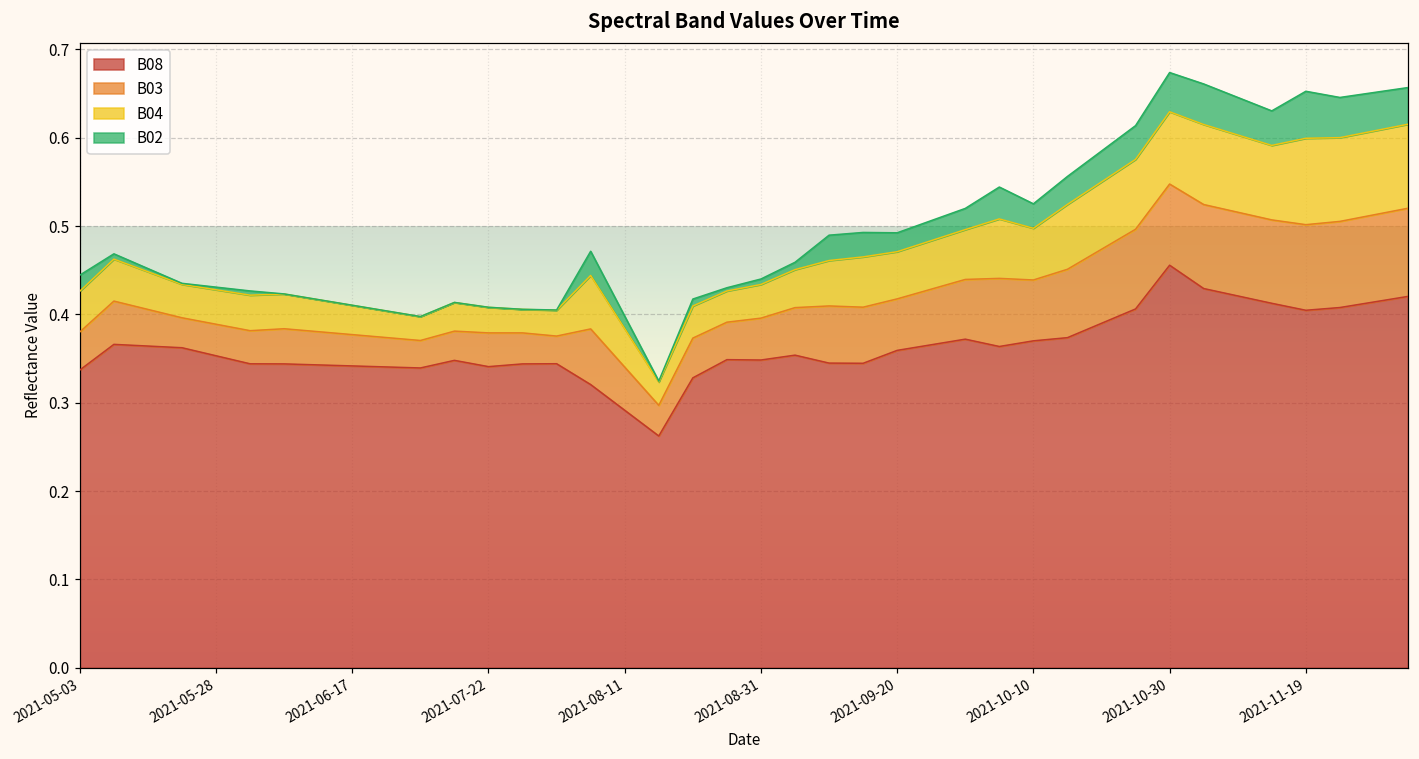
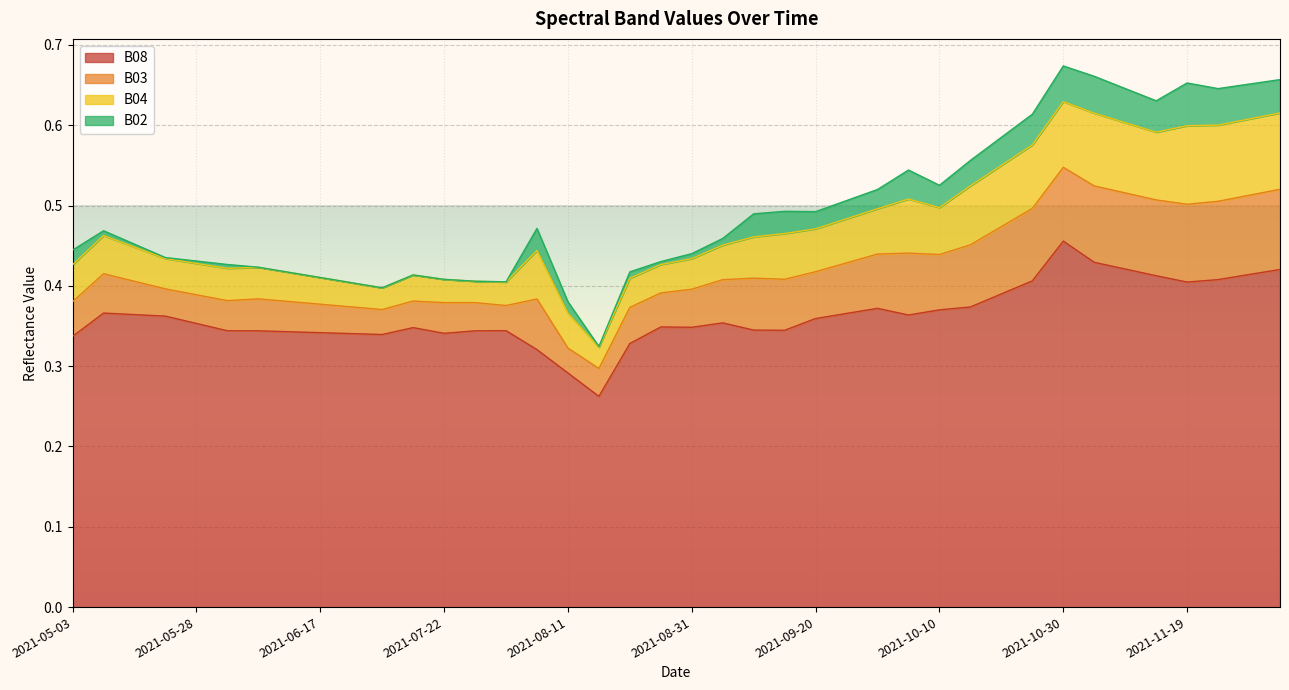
  {
    "B08": {
      "2021-05-03": 0.34,
      "2021-05-28": 0.35,
      "2021-06-17": 0.34,
      "2021-07-22": 0.34,
      "2021-08-11": 0.29,
      "2021-08-31": 0.35,
      "2021-09-20": 0.36,
      "2021-10-10": 0.37,
      "2021-10-30": 0.46,
      "2021-11-19": 0.40
    },
    "B03": {
      "2021-05-03": 0.04,
      "2021-05-28": 0.04,
      "2021-06-17": 0.04,
      "2021-07-22": 0.04,
-     "2021-08-11": 0.05,
+     "2021-08-11": 0.03,
      "2021-08-31": 0.05,
      "2021-09-20": 0.06,
      "2021-10-10": 0.07,
      "2021-10-30": 0.09,
      "2021-11-19": 0.10
    },
    "B04": {
      "2021-05-03": 0.05,
      "2021-08-11": 0.04,
      "2021-08-31": 0.04,
      "2021-09-20": 0.05,
      "2021-10-10": 0.06,
      "2021-10-30": 0.08,
      "2021-11-19": 0.10
    },
    "B02": {
      "2021-05-03": 0.02,
      "2021-08-11": 0.01,
      "2021-08-31": 0.01,
      "2021-09-20": 0.02,
      "2021-10-10": 0.03,
      "2021-10-30": 0.04,
      "2021-11-19": 0.05
    }
  }
